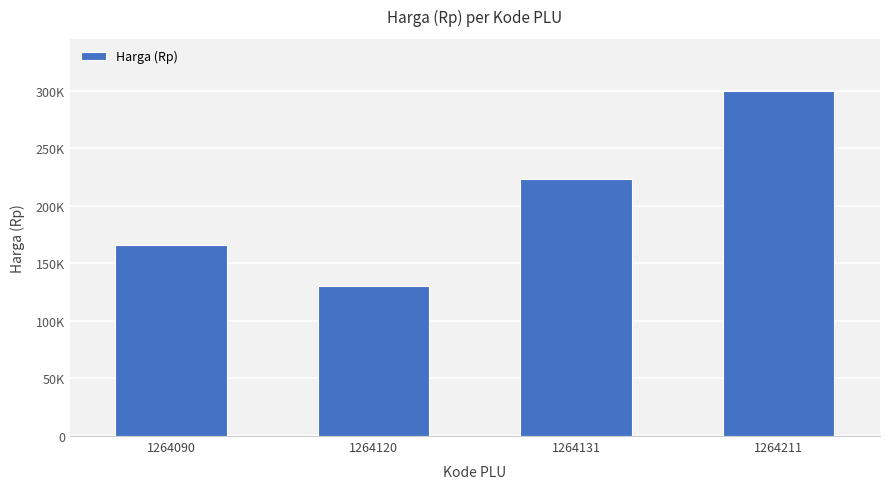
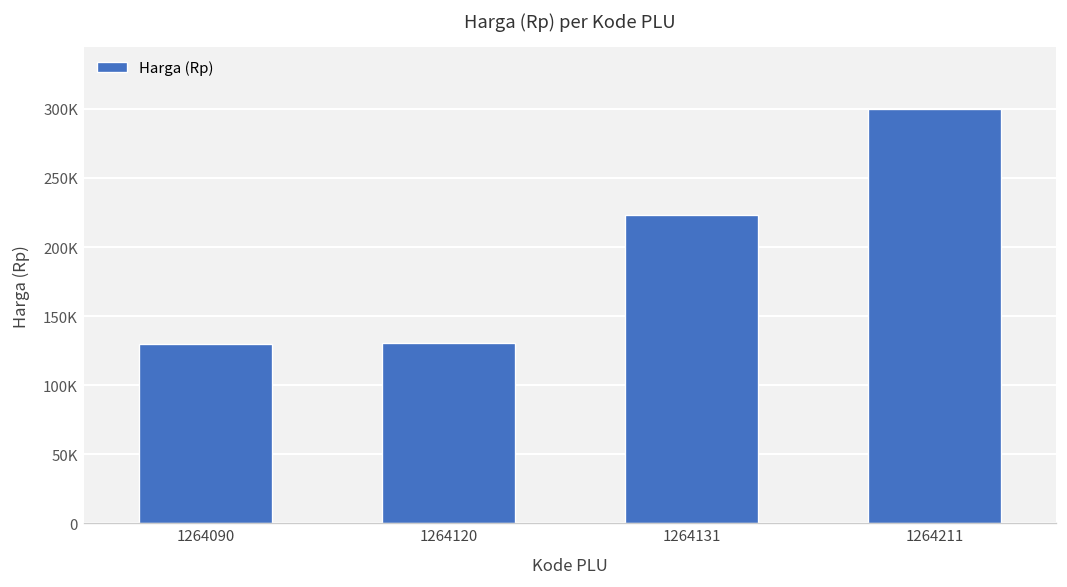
  {
-   "1264090": 166000,
+   "1264090": 130000,
    "1264120": 130000,
    "1264131": 223000,
    "1264211": 300000
  }
